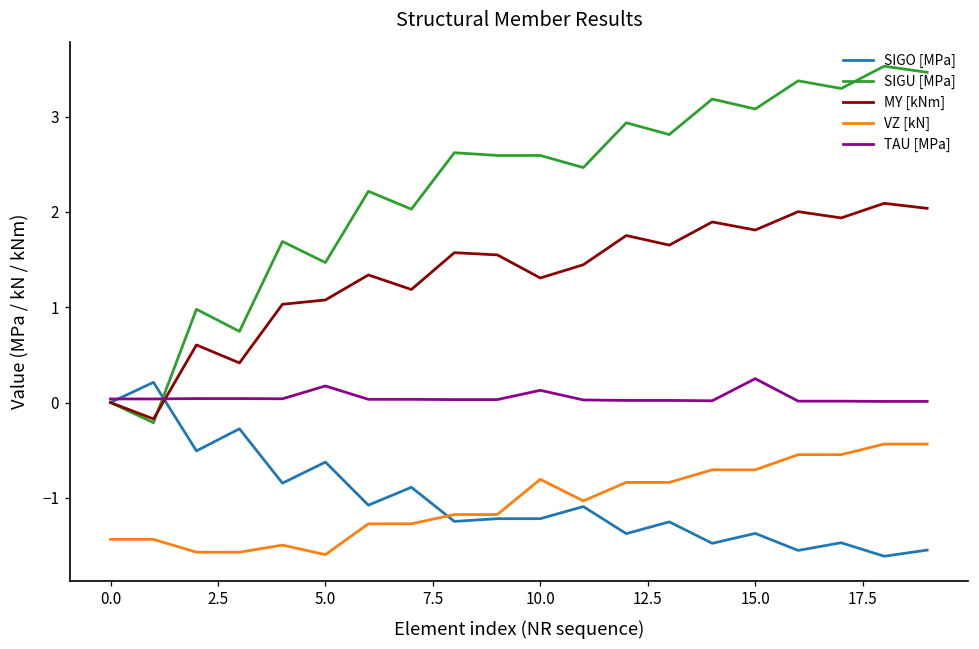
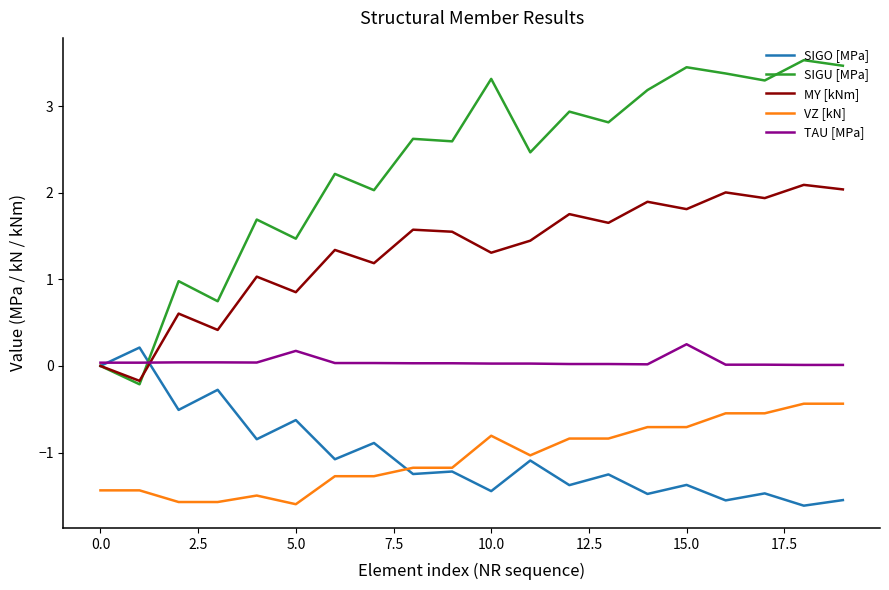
  {
    "SIGO [MPa]": {
      "5.0": -0.6,
-     "10.0": -1.2,
+     "10.0": -1.4,
      "15.0": -1.4
    },
    "SIGU [MPa]": {
      "5.0": 1.5,
-     "10.0": 2.6,
-     "15.0": 3.1
+     "10.0": 3.3,
+     "15.0": 3.4
    },
    "MY [kNm]": {
-     "5.0": 1.1,
+     "5.0": 0.9,
      "10.0": 1.3,
      "15.0": 1.8
    },
    "VZ [kN]": {
      "0.0": -1.4,
      "5.0": -1.6,
      "10.0": -0.8,
      "15.0": -0.7
    },
    "TAU [MPa]": {
      "0.0": 0.0,
      "5.0": 0.2,
-     "10.0": 0.1,
+     "10.0": 0.0,
      "15.0": 0.3
    }
  }
